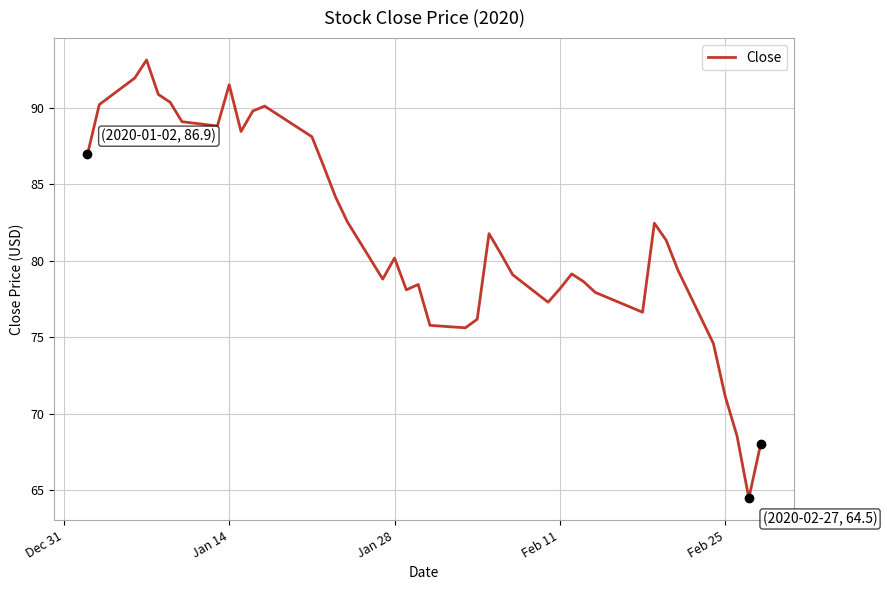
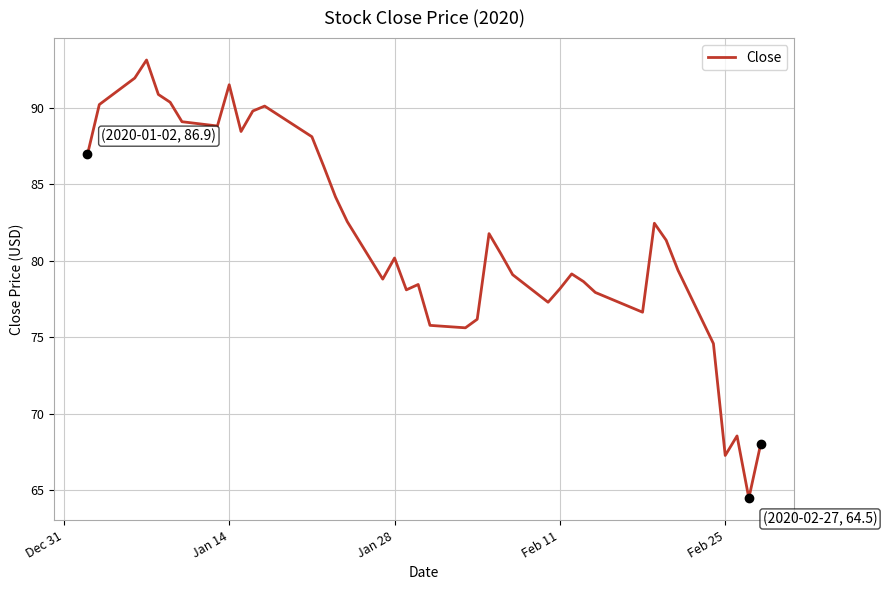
  {
    "Close": {
      "Jan 14": 91.5,
      "Jan 28": 80.2,
      "Feb 11": 78.2,
-     "Feb 25": 71.1
+     "Feb 25": 67.3
    }
  }
